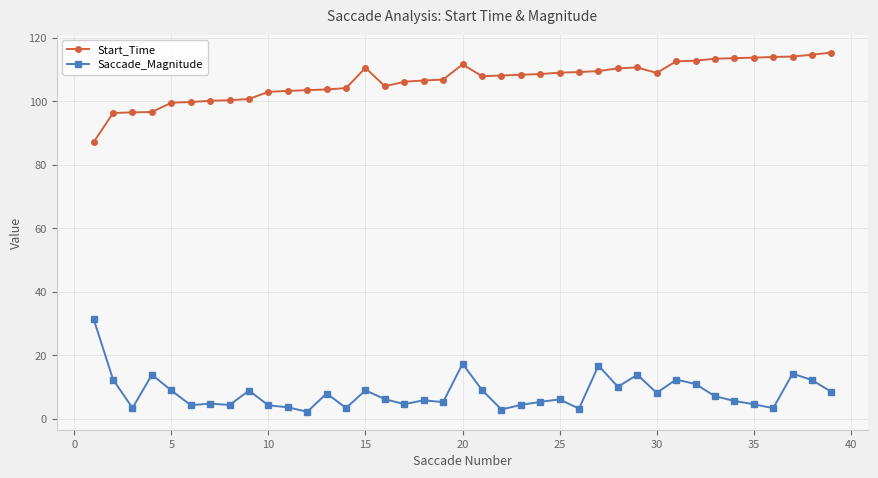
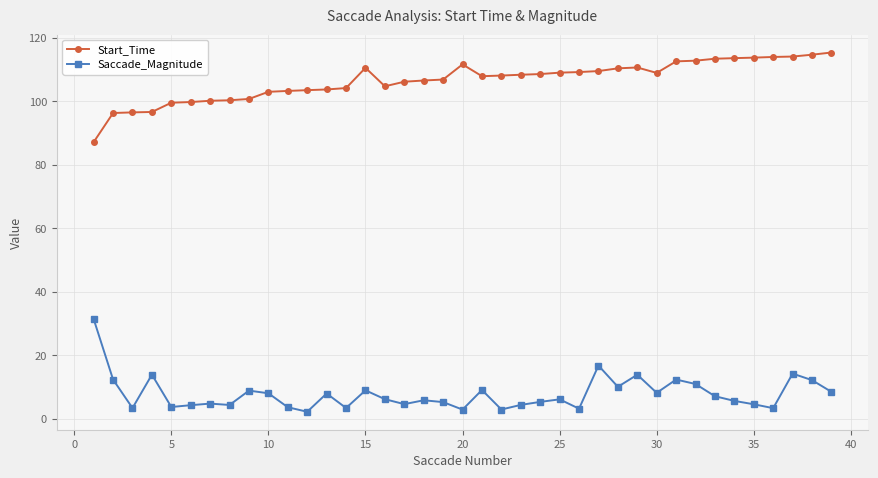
  {
    "Start_Time": {
      "5": 100,
      "10": 103,
      "15": 111,
      "20": 112,
      "25": 109,
      "30": 109,
      "35": 114
    },
    "Saccade_Magnitude": {
-     "5": 9,
-     "10": 4,
+     "5": 4,
+     "10": 8,
      "15": 9,
-     "20": 17,
+     "20": 3,
      "25": 6,
      "30": 8,
      "35": 5
    }
  }
